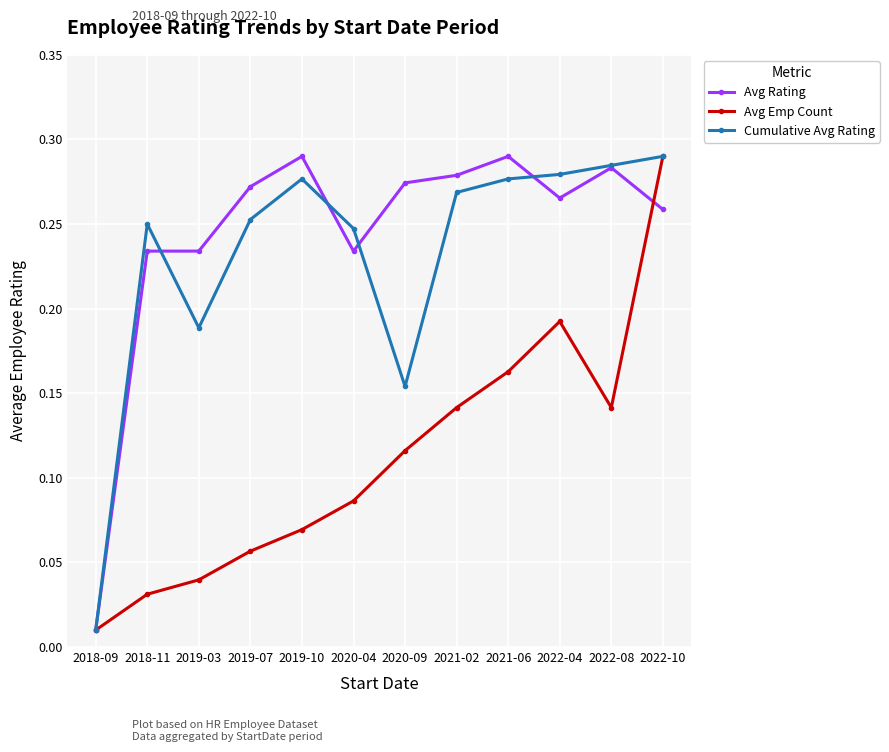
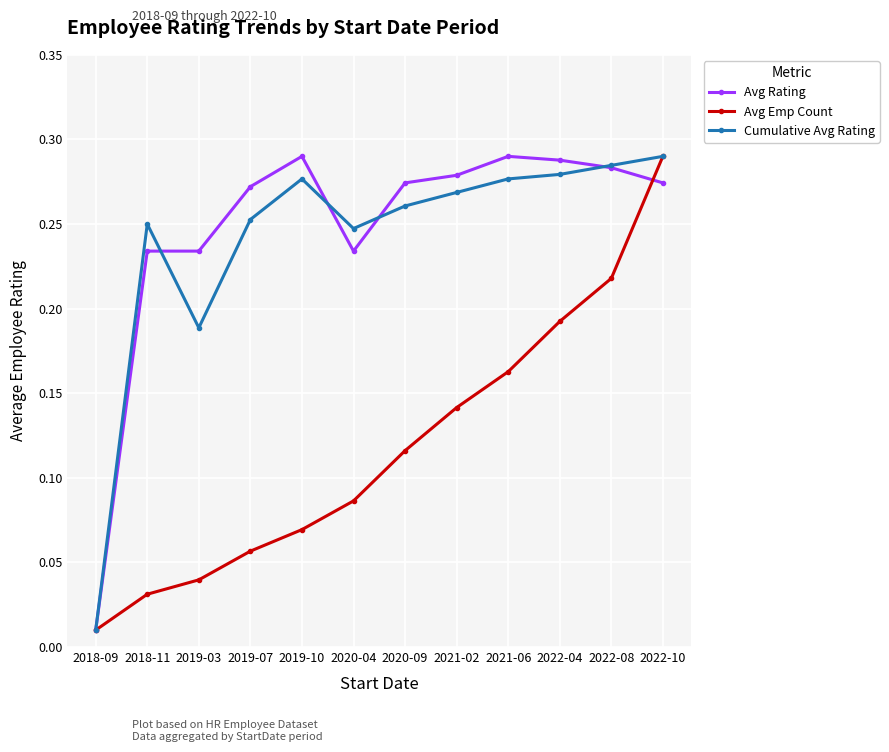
  {
    "Avg Rating": {
      "2018-11": 0.234,
      "2019-03": 0.234,
      "2019-07": 0.272,
      "2019-10": 0.290,
      "2020-04": 0.234,
      "2020-09": 0.274,
      "2021-02": 0.279,
      "2021-06": 0.290,
-     "2022-04": 0.265,
-     "2022-10": 0.259
+     "2022-04": 0.288,
+     "2022-10": 0.274
    },
    "Avg Emp Count": {
      "2018-11": 0.031,
      "2019-03": 0.040,
      "2019-07": 0.057,
      "2019-10": 0.069,
      "2020-04": 0.086,
      "2020-09": 0.116,
      "2021-02": 0.142,
      "2021-06": 0.163,
      "2022-04": 0.192,
-     "2022-08": 0.142
+     "2022-08": 0.218
    },
    "Cumulative Avg Rating": {
      "2018-11": 0.250,
      "2019-03": 0.189,
      "2019-07": 0.253,
      "2019-10": 0.277,
      "2020-04": 0.247,
-     "2020-09": 0.154,
+     "2020-09": 0.261,
      "2021-02": 0.269,
      "2021-06": 0.277,
      "2022-04": 0.279
    }
  }
